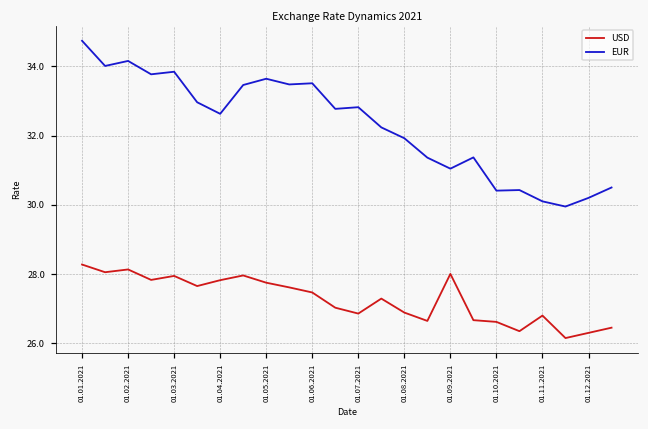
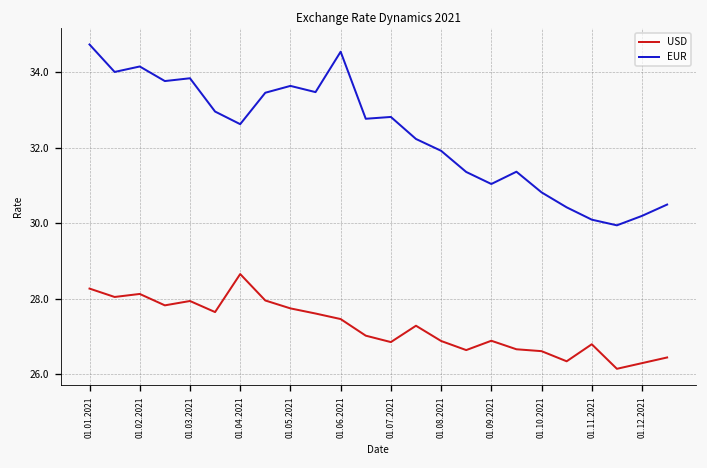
  {
    "USD": {
      "01.01.2021": 28.3,
      "01.02.2021": 28.1,
      "01.03.2021": 27.9,
-     "01.04.2021": 27.8,
+     "01.04.2021": 28.7,
      "01.05.2021": 27.8,
      "01.06.2021": 27.5,
      "01.07.2021": 26.9,
      "01.08.2021": 26.9,
-     "01.09.2021": 28.0,
+     "01.09.2021": 26.9,
      "01.10.2021": 26.6,
      "01.11.2021": 26.8,
      "01.12.2021": 26.3
    },
    "EUR": {
      "01.01.2021": 34.7,
      "01.02.2021": 34.2,
      "01.03.2021": 33.8,
      "01.04.2021": 32.6,
      "01.05.2021": 33.6,
-     "01.06.2021": 33.5,
+     "01.06.2021": 34.5,
      "01.07.2021": 32.8,
      "01.08.2021": 31.9,
      "01.09.2021": 31.0,
-     "01.10.2021": 30.4,
+     "01.10.2021": 30.8,
      "01.11.2021": 30.1,
      "01.12.2021": 30.2
    }
  }
